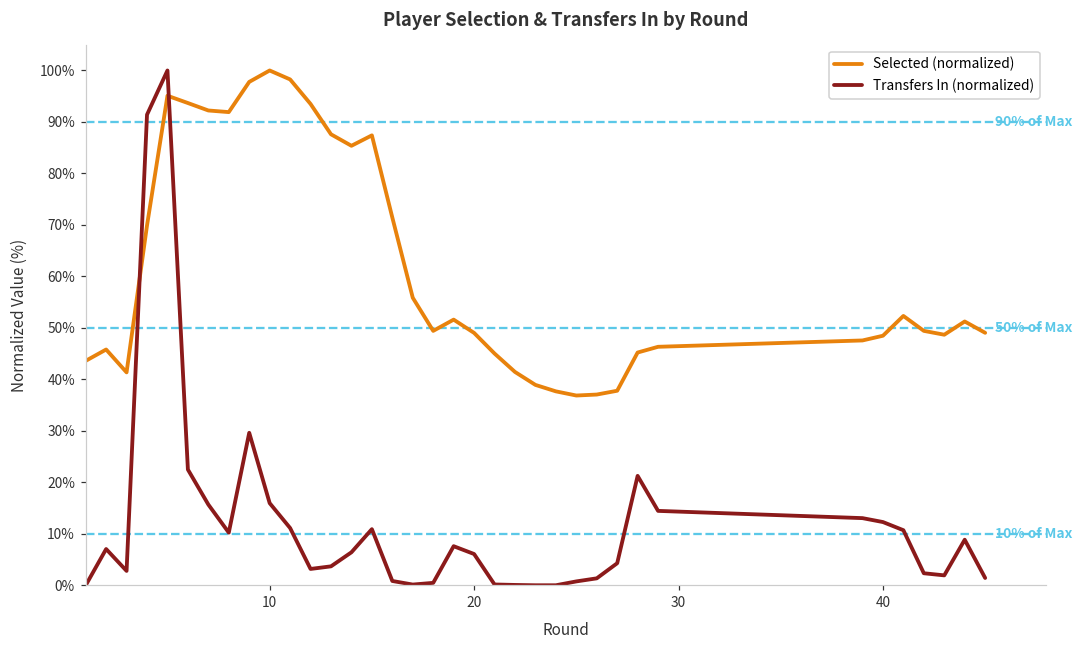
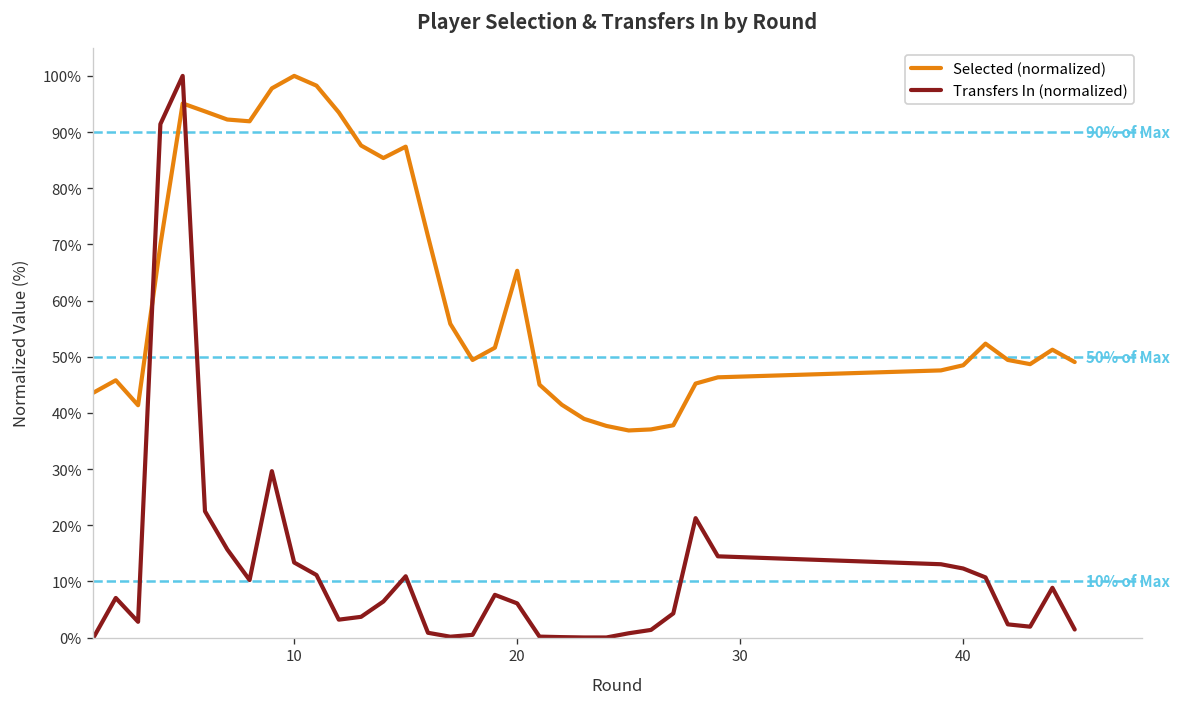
  {
    "Selected (normalized)": {
      "10": "100%",
-     "20": "49%",
+     "20": "65%",
      "40": "48%"
    },
    "Transfers In (normalized)": {
-     "10": "16%",
+     "10": "13%",
      "20": "6%",
      "40": "12%"
    }
  }
